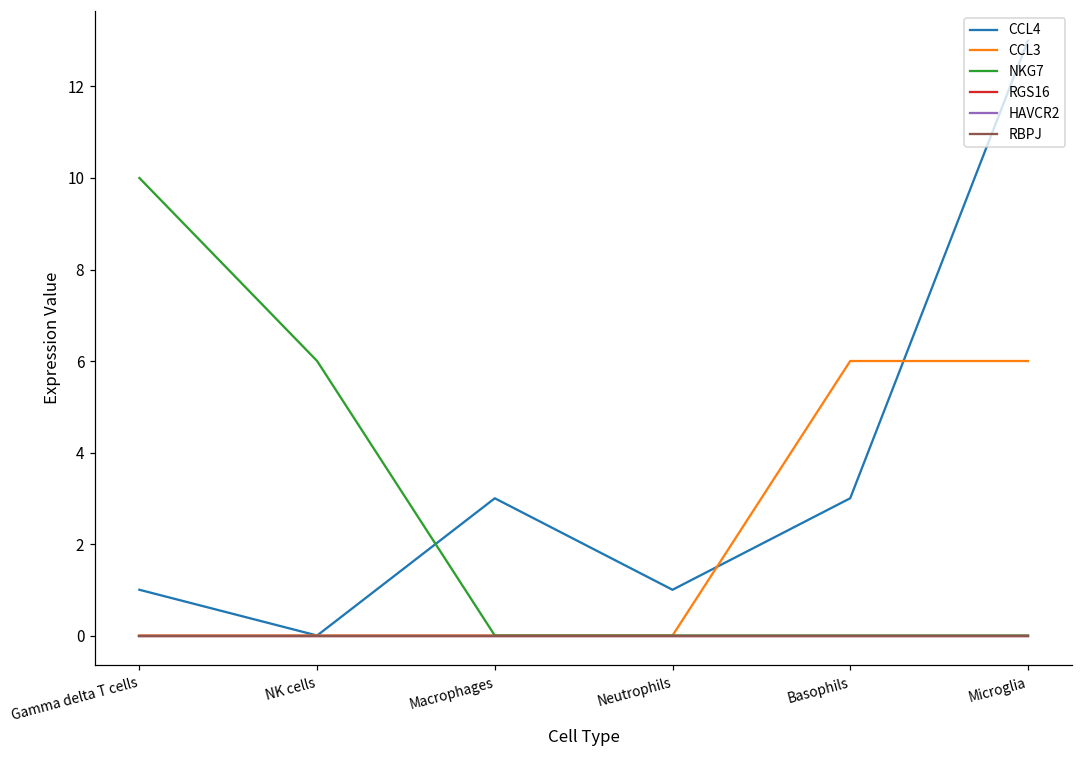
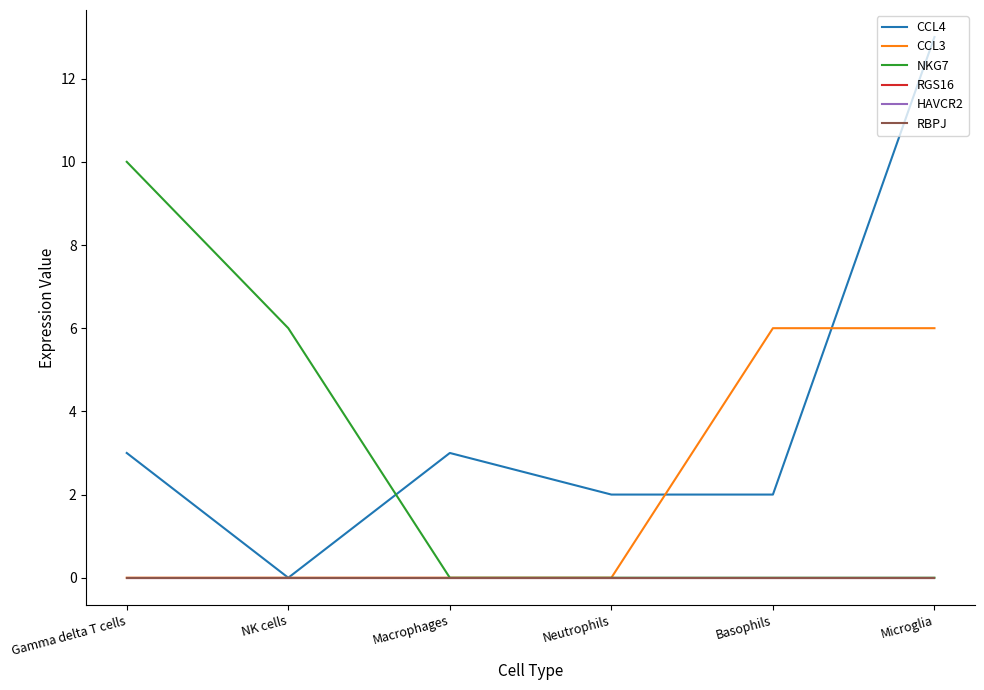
  {
    "CCL4": {
-     "Gamma delta T cells": 1,
+     "Gamma delta T cells": 3,
      "Macrophages": 3,
-     "Neutrophils": 1,
-     "Basophils": 3
+     "Neutrophils": 2,
+     "Basophils": 2
    },
    "CCL3": {
      "Basophils": 6,
      "Microglia": 6
    },
    "NKG7": {
      "Gamma delta T cells": 10,
      "NK cells": 6
    }
  }
